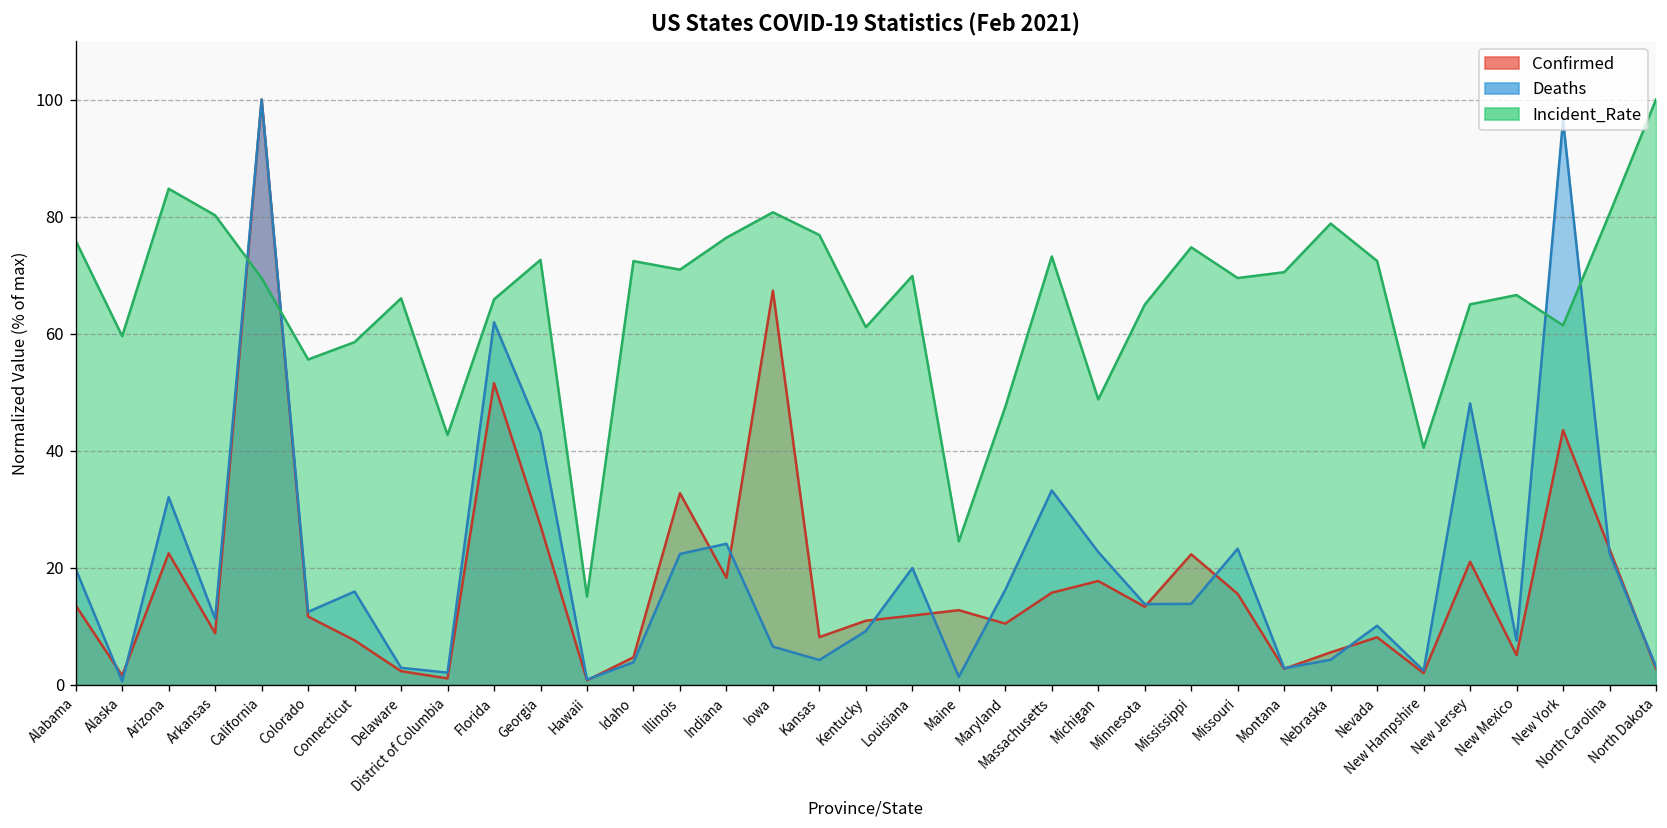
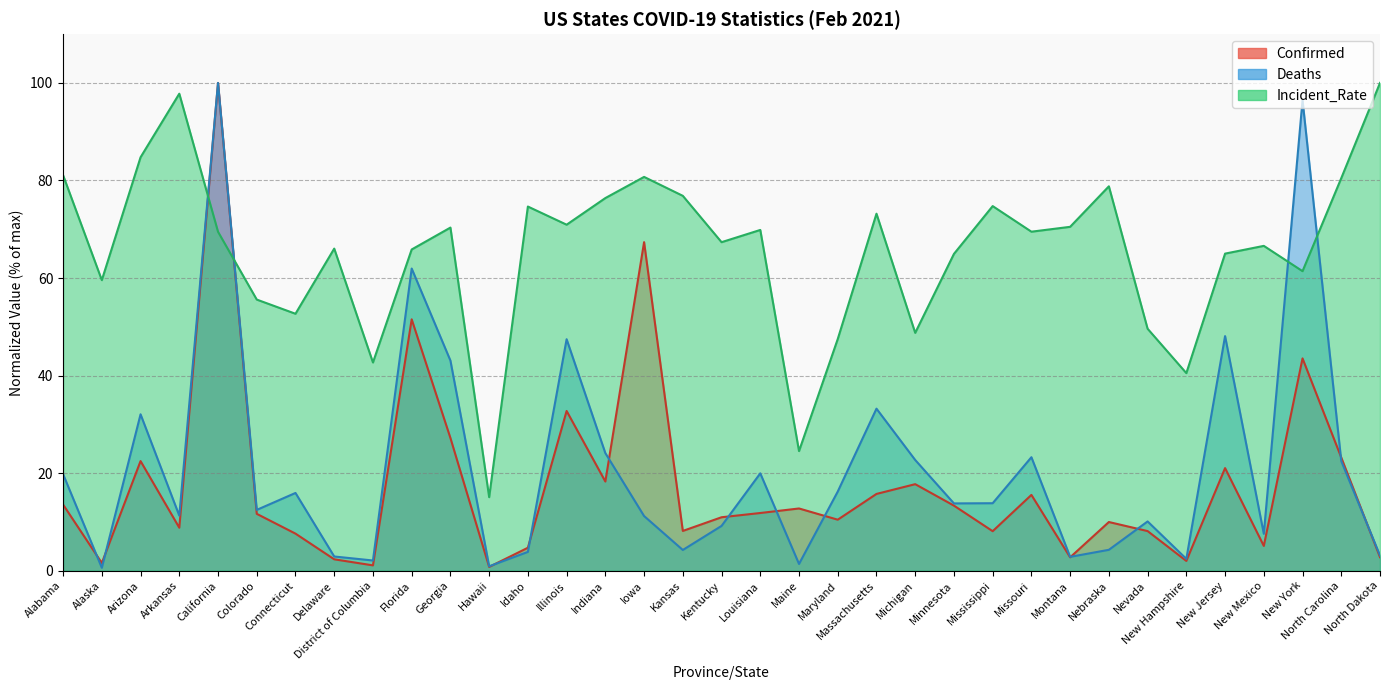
  {
    "Confirmed": {
      "Alabama": 14,
      "Alaska": 2,
      "Arizona": 22,
      "Arkansas": 9,
      "Colorado": 12,
      "Connecticut": 8,
      "Delaware": 2,
      "District of Columbia": 1,
      "Florida": 52,
      "Georgia": 27,
      "Idaho": 5,
      "Illinois": 33,
      "Indiana": 18,
      "Iowa": 67,
      "Kansas": 8,
      "Kentucky": 11,
      "Louisiana": 12,
      "Maine": 13,
      "Maryland": 10,
      "Massachusetts": 16,
      "Michigan": 18,
-     "Mississippi": 22,
+     "Mississippi": 8,
      "Missouri": 16,
-     "Nebraska": 6,
+     "Nebraska": 10,
      "Nevada": 8,
      "New Jersey": 21,
      "New Mexico": 5,
      "New York": 44,
      "North Carolina": 23
    },
    "Deaths": {
      "Alabama": 20,
      "Alaska": 1,
      "Arizona": 32,
      "Arkansas": 11,
      "Colorado": 12,
      "Connecticut": 16,
      "Delaware": 3,
      "District of Columbia": 2,
      "Florida": 62,
      "Georgia": 43,
      "Idaho": 4,
-     "Illinois": 22,
+     "Illinois": 47,
      "Indiana": 24,
-     "Iowa": 7,
+     "Iowa": 11,
      "Kansas": 4,
      "Kentucky": 9,
      "Louisiana": 20,
      "Maine": 1,
      "Maryland": 16,
      "Massachusetts": 33,
      "Michigan": 23,
      "Mississippi": 14,
      "Missouri": 23,
      "Nebraska": 4,
      "Nevada": 10,
      "New Jersey": 48,
      "New Mexico": 8,
      "North Carolina": 22
    },
    "Incident_Rate": {
-     "Alabama": 76,
+     "Alabama": 81,
      "Alaska": 60,
      "Arizona": 85,
-     "Arkansas": 80,
+     "Arkansas": 98,
      "California": 69,
      "Colorado": 56,
-     "Connecticut": 59,
+     "Connecticut": 53,
      "Delaware": 66,
      "District of Columbia": 43,
      "Florida": 66,
-     "Georgia": 73,
+     "Georgia": 70,
      "Hawaii": 15,
-     "Idaho": 72,
+     "Idaho": 75,
      "Illinois": 71,
      "Indiana": 76,
      "Iowa": 81,
      "Kansas": 77,
-     "Kentucky": 61,
+     "Kentucky": 67,
      "Louisiana": 70,
      "Maine": 25,
      "Maryland": 47,
      "Massachusetts": 73,
      "Michigan": 49,
      "Minnesota": 65,
      "Mississippi": 75,
      "Missouri": 70,
      "Montana": 71,
      "Nebraska": 79,
-     "Nevada": 72,
+     "Nevada": 50,
      "New Hampshire": 41,
      "New Jersey": 65,
      "New Mexico": 67,
      "New York": 61,
      "North Carolina": 80,
      "North Dakota": 100
    }
  }
